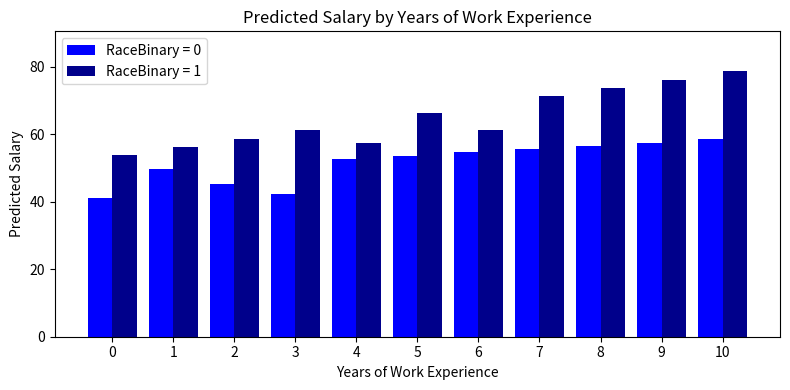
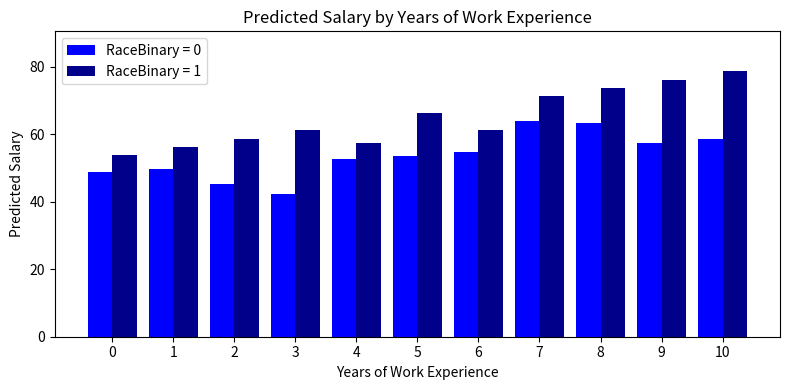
  {
    "RaceBinary = 0": {
-     "0": 41,
+     "0": 49,
      "1": 50,
      "2": 45,
      "3": 42,
      "4": 53,
      "5": 54,
      "6": 55,
-     "7": 56,
-     "8": 57,
+     "7": 64,
+     "8": 63,
      "9": 58,
      "10": 58
    },
    "RaceBinary = 1": {
      "0": 54,
      "1": 56,
      "2": 59,
      "3": 61,
      "4": 57,
      "5": 66,
      "6": 61,
      "7": 71,
      "8": 74,
      "9": 76,
      "10": 79
    }
  }
